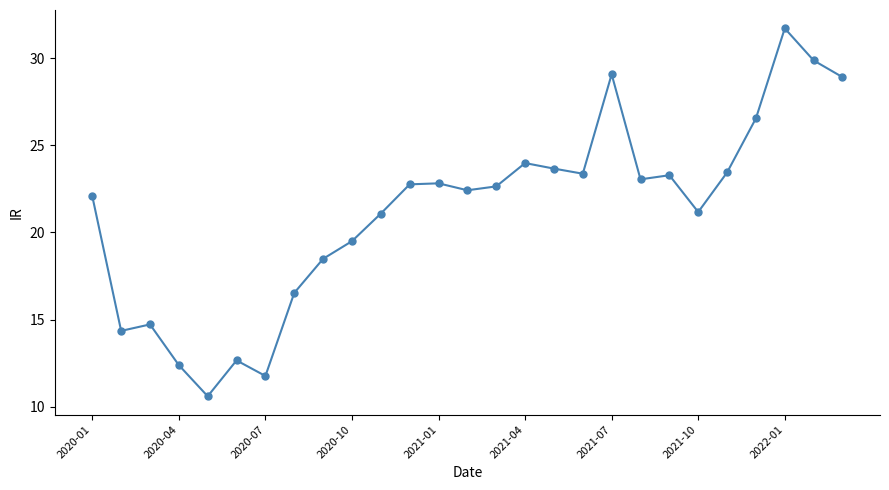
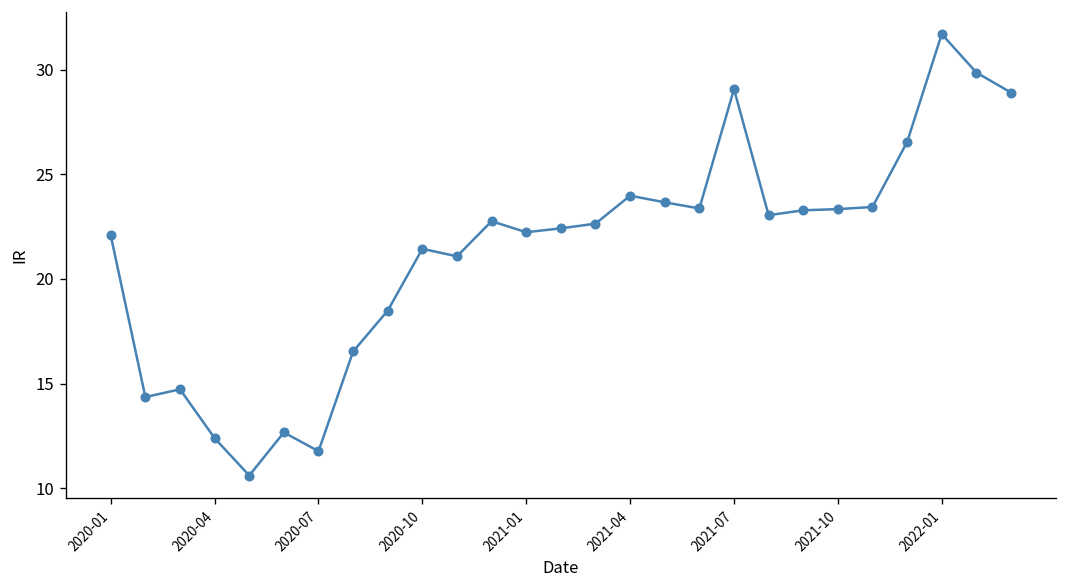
  {
    "2020-01": 22.1,
    "2020-04": 12.4,
    "2020-07": 11.8,
-   "2020-10": 19.5,
-   "2021-01": 22.8,
+   "2020-10": 21.4,
+   "2021-01": 22.2,
    "2021-04": 24.0,
    "2021-07": 29.1,
-   "2021-10": 21.2,
+   "2021-10": 23.3,
    "2022-01": 31.7
  }
